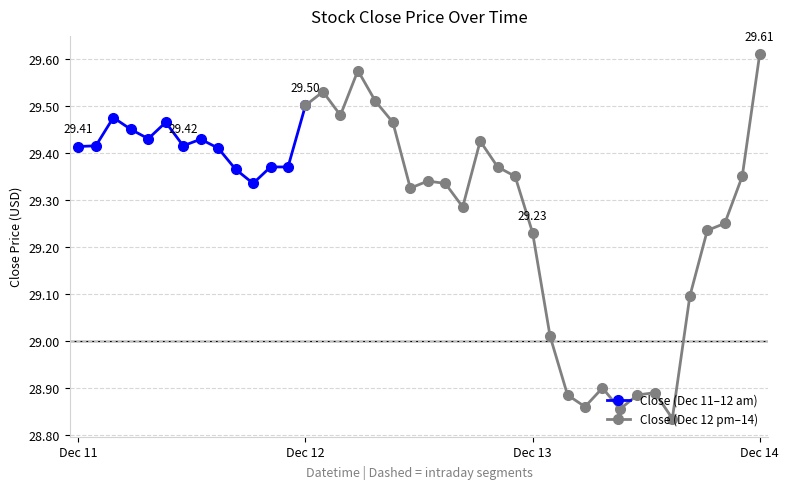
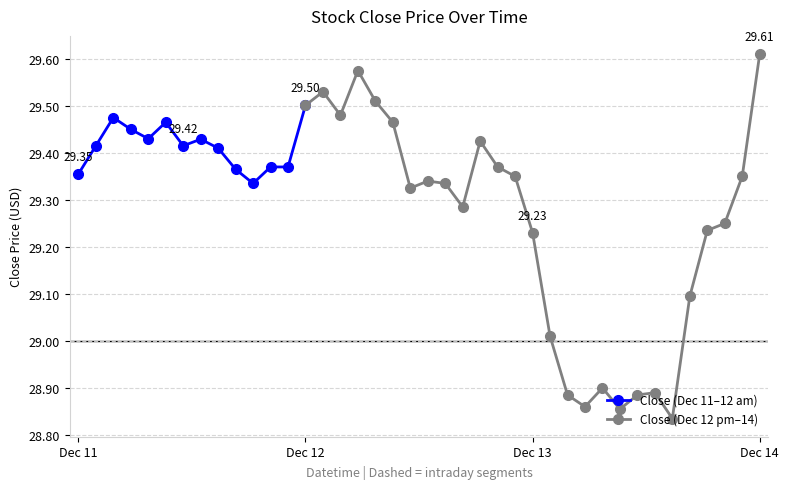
  {
    "Close (Dec 11–12 am)": {
-     "Dec 11": 29.41
+     "Dec 11": 29.35
    },
    "Close (Dec 12 pm–14)": {
      "Dec 13": 29.23,
      "Dec 14": 29.61
    }
  }
